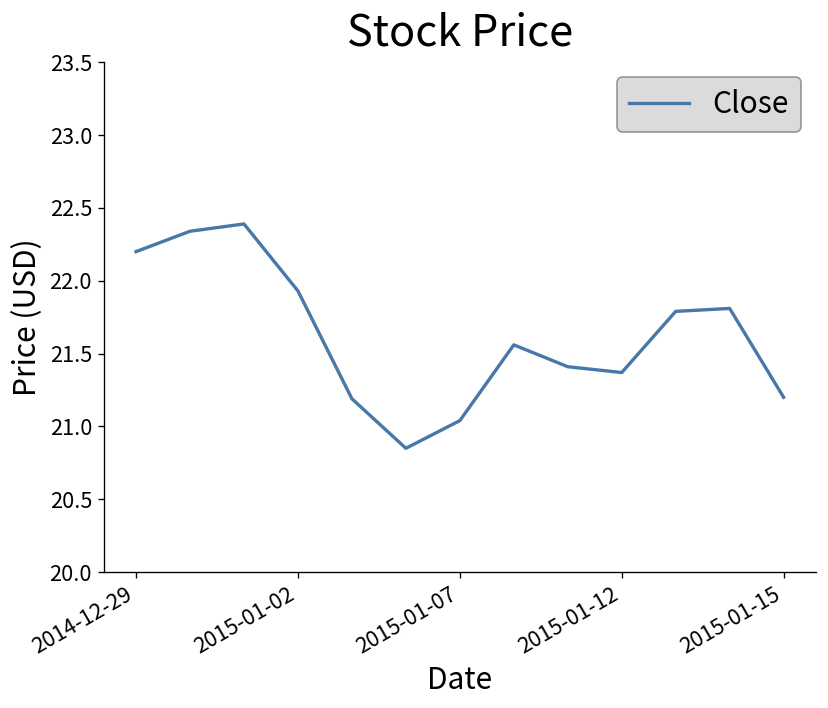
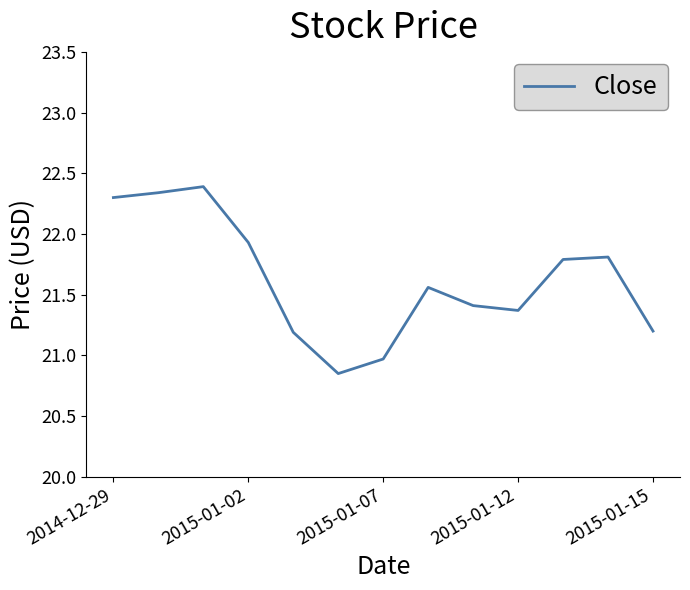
  {
-   "2014-12-29": 22.2,
+   "2014-12-29": 22.3,
    "2015-01-02": 21.93,
-   "2015-01-07": 21.04,
+   "2015-01-07": 20.97,
    "2015-01-12": 21.37,
    "2015-01-15": 21.20
  }
